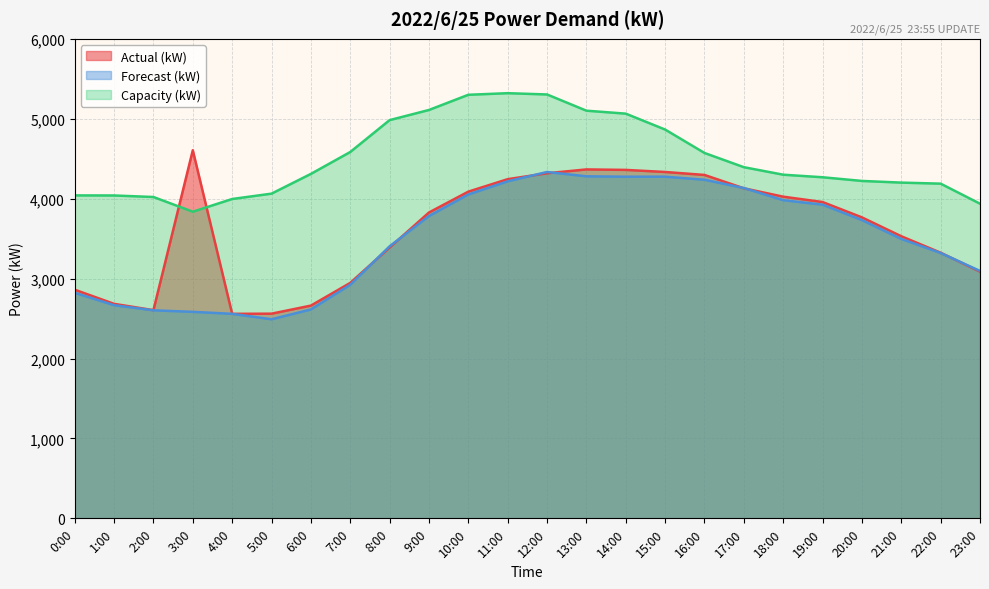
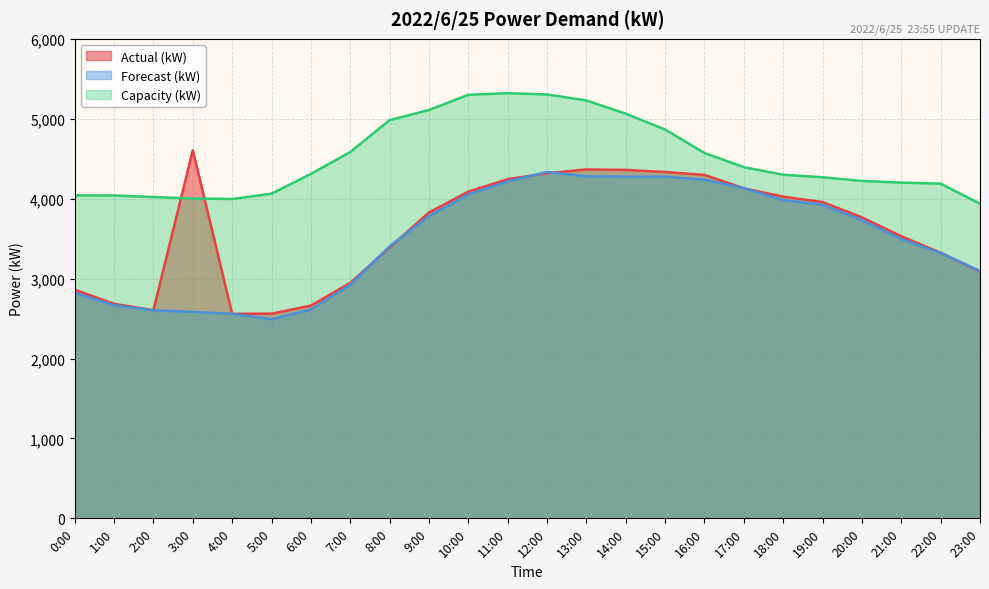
  {
    "Actual (kW)": {
      "0:00": "2,900",
      "3:00": "4,600",
      "5:00": "2,600",
      "6:00": "2,700",
      "9:00": "3,800",
      "10:00": "4,100",
      "13:00": "4,400",
      "14:00": "4,400",
      "15:00": "4,300",
      "16:00": "4,300",
      "18:00": "4,000",
      "19:00": "4,000",
      "20:00": "3,800",
      "21:00": "3,500"
    },
    "Forecast (kW)": {
      "0:00": "2,800",
      "3:00": "2,600",
      "5:00": "2,500",
      "6:00": "2,600",
      "9:00": "3,800",
      "10:00": "4,100",
      "13:00": "4,300",
      "14:00": "4,300",
      "15:00": "4,300",
      "16:00": "4,200",
      "18:00": "4,000",
      "19:00": "3,900",
      "20:00": "3,700",
      "21:00": "3,500"
    },
    "Capacity (kW)": {
      "0:00": "4,000",
      "1:00": "4,000",
      "2:00": "4,000",
-     "3:00": "3,800",
+     "3:00": "4,000",
      "4:00": "4,000",
      "5:00": "4,100",
      "6:00": "4,300",
      "7:00": "4,600",
      "8:00": "5,000",
      "9:00": "5,100",
      "10:00": "5,300",
      "11:00": "5,300",
      "12:00": "5,300",
-     "13:00": "5,100",
+     "13:00": "5,200",
      "14:00": "5,100",
      "15:00": "4,900",
      "16:00": "4,600",
      "17:00": "4,400",
      "18:00": "4,300",
      "19:00": "4,300",
      "20:00": "4,200",
      "21:00": "4,200",
      "22:00": "4,200",
      "23:00": "3,900"
    }
  }
